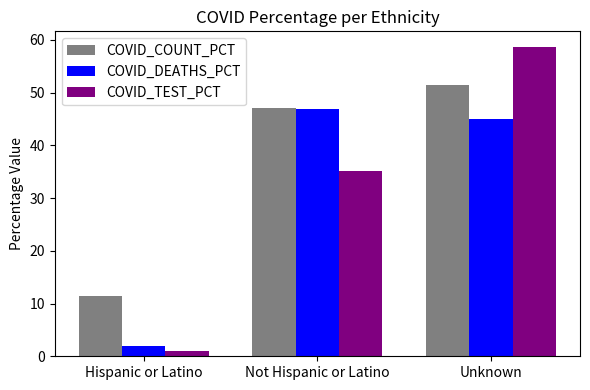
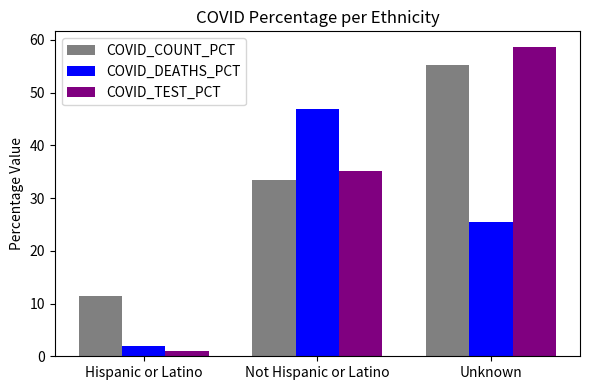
  {
    "COVID_COUNT_PCT": {
      "Hispanic or Latino": 11,
-     "Not Hispanic or Latino": 47,
-     "Unknown": 52
+     "Not Hispanic or Latino": 33,
+     "Unknown": 55
    },
    "COVID_DEATHS_PCT": {
      "Hispanic or Latino": 2,
      "Not Hispanic or Latino": 47,
-     "Unknown": 45
+     "Unknown": 26
    },
    "COVID_TEST_PCT": {
      "Hispanic or Latino": 1,
      "Not Hispanic or Latino": 35,
      "Unknown": 59
    }
  }
